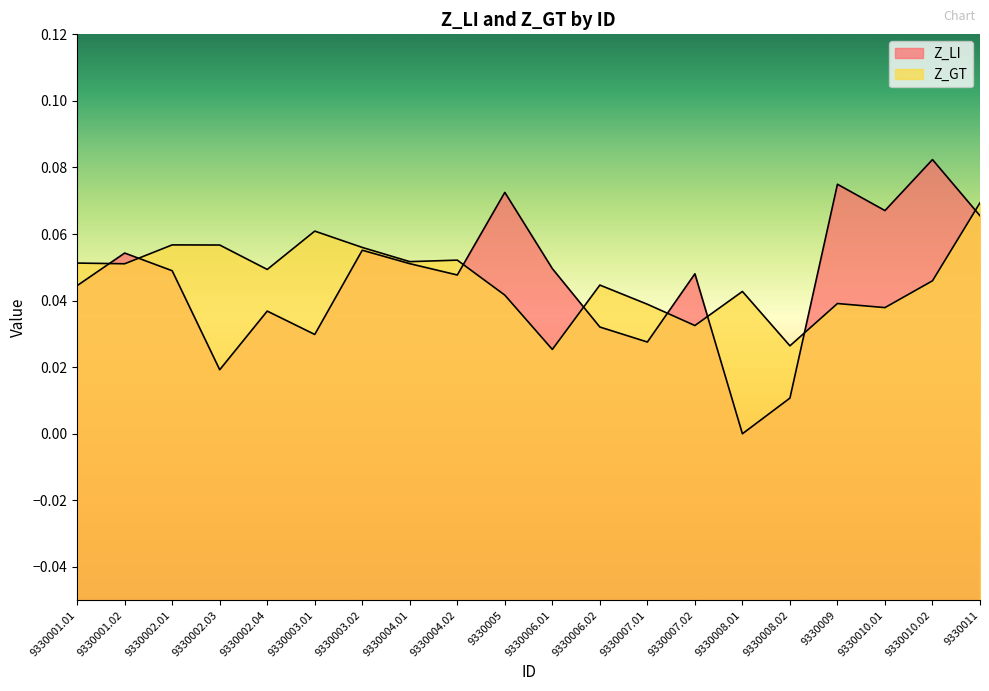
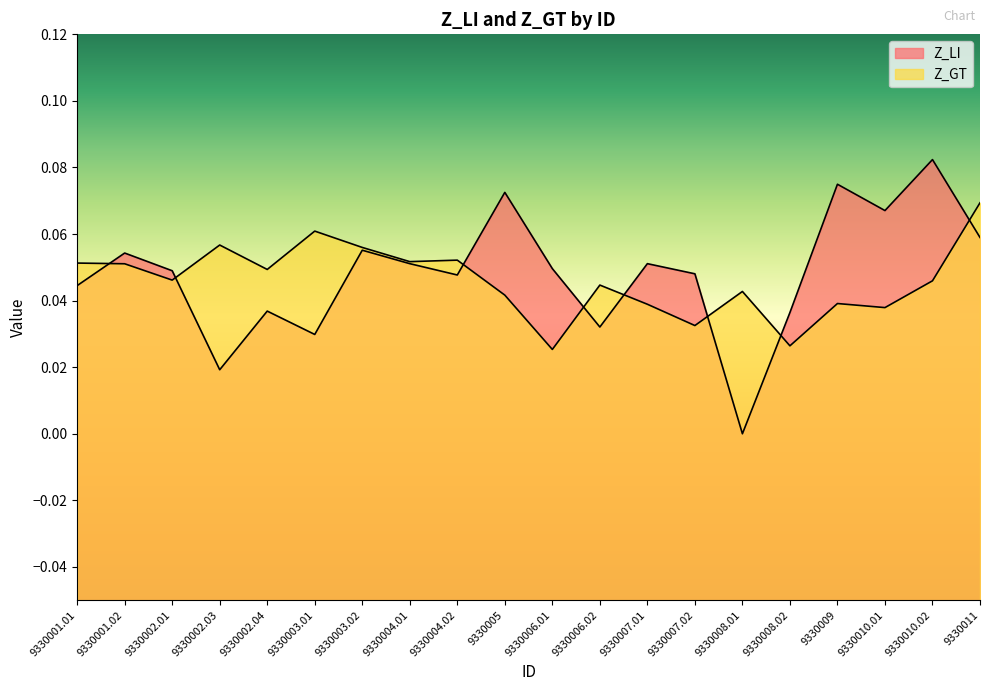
  {
    "Z_LI": {
      "9330001.01": 0.045,
      "9330001.02": 0.054,
      "9330002.01": 0.049,
      "9330002.03": 0.019,
      "9330002.04": 0.037,
      "9330003.01": 0.030,
      "9330003.02": 0.055,
      "9330004.02": 0.048,
      "9330005": 0.073,
      "9330006.01": 0.050,
      "9330006.02": 0.032,
-     "9330007.01": 0.028,
+     "9330007.01": 0.051,
      "9330007.02": 0.048,
      "9330008.01": 0.000,
-     "9330008.02": 0.011,
+     "9330008.02": 0.036,
      "9330009": 0.075,
      "9330010.01": 0.067,
      "9330010.02": 0.082,
-     "9330011": 0.066
+     "9330011": 0.059
    },
    "Z_GT": {
      "9330001.01": 0.051,
      "9330001.02": 0.051,
-     "9330002.01": 0.057,
+     "9330002.01": 0.046,
      "9330002.03": 0.057,
      "9330002.04": 0.049,
      "9330003.01": 0.061,
      "9330003.02": 0.056,
      "9330004.02": 0.052,
      "9330005": 0.042,
      "9330006.01": 0.025,
      "9330006.02": 0.045,
      "9330007.01": 0.039,
      "9330007.02": 0.033,
      "9330008.01": 0.043,
      "9330008.02": 0.026,
      "9330009": 0.039,
      "9330010.01": 0.038,
      "9330010.02": 0.046,
      "9330011": 0.069
    }
  }
